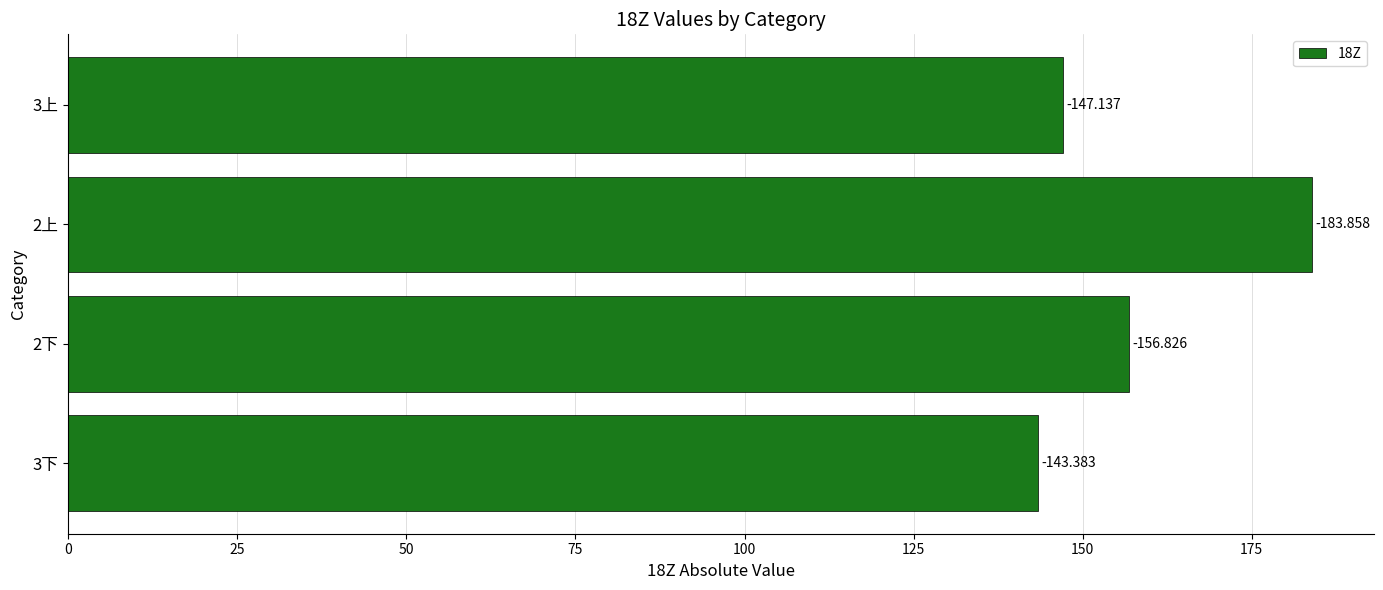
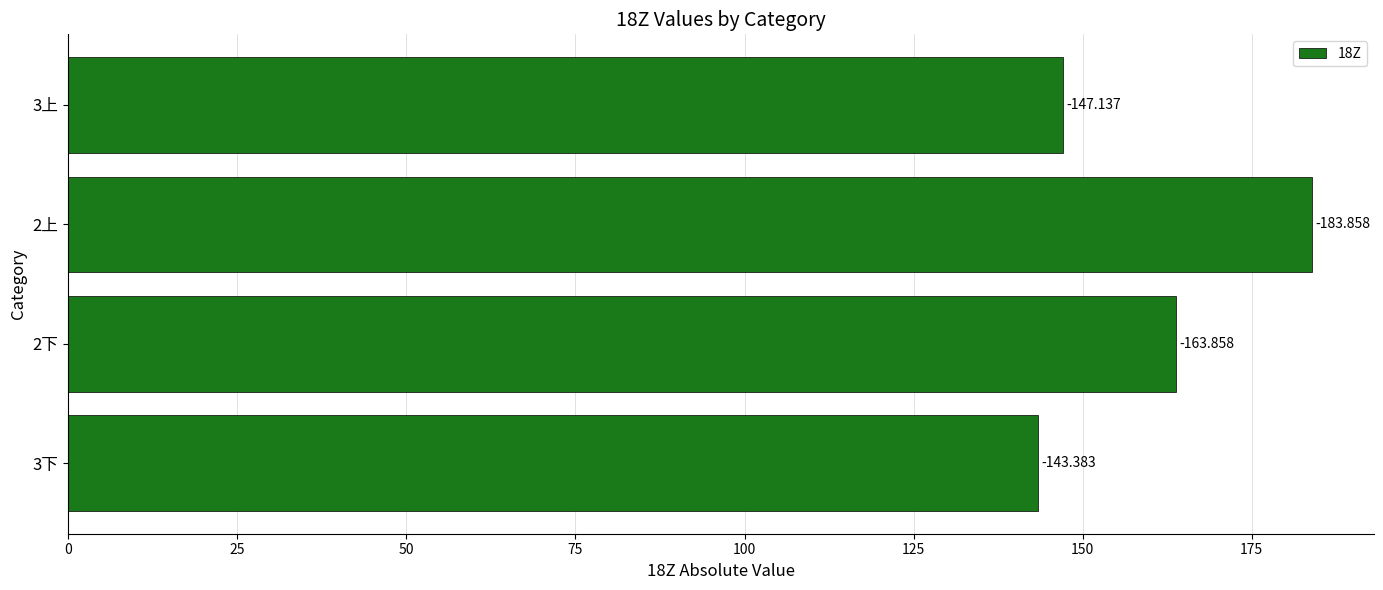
  {
-   "2下": -156.826
+   "2下": -163.858
  }
